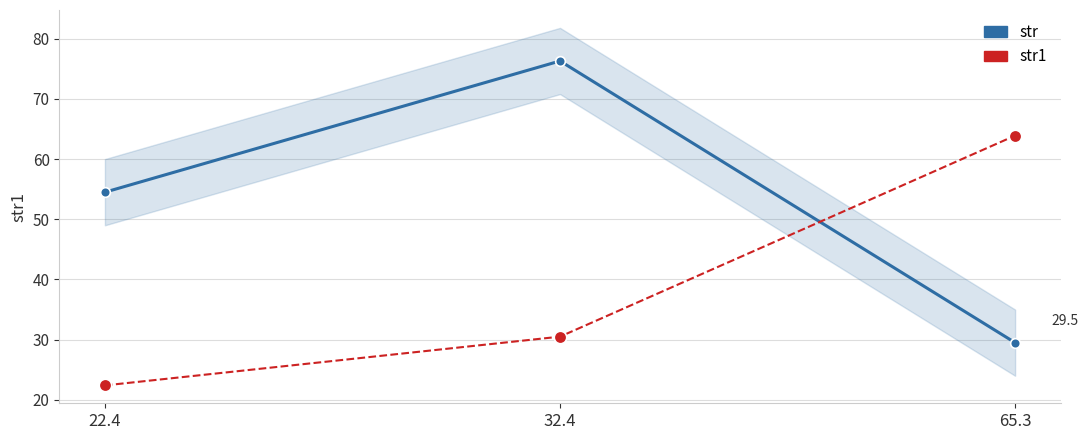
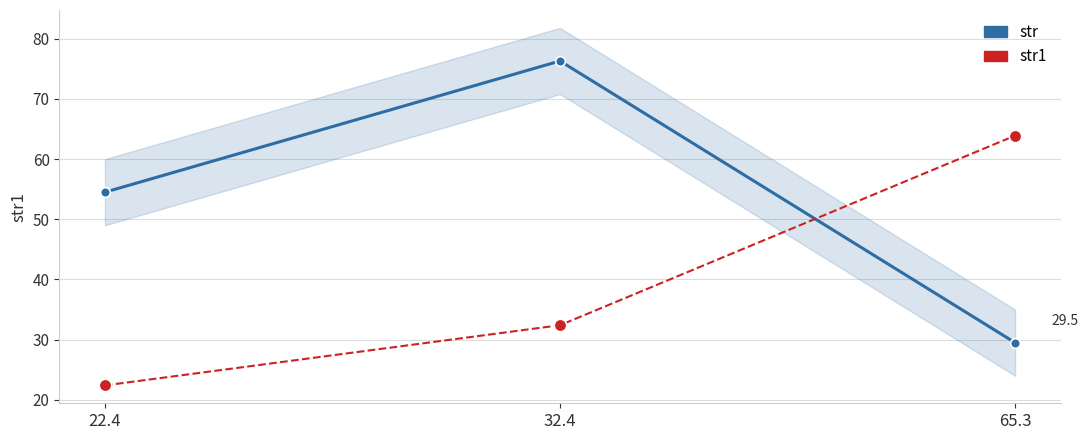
  {
    "str1": {
      "22.4": 22,
-     "32.4": 31,
+     "32.4": 32,
      "65.3": 64
    }
  }
